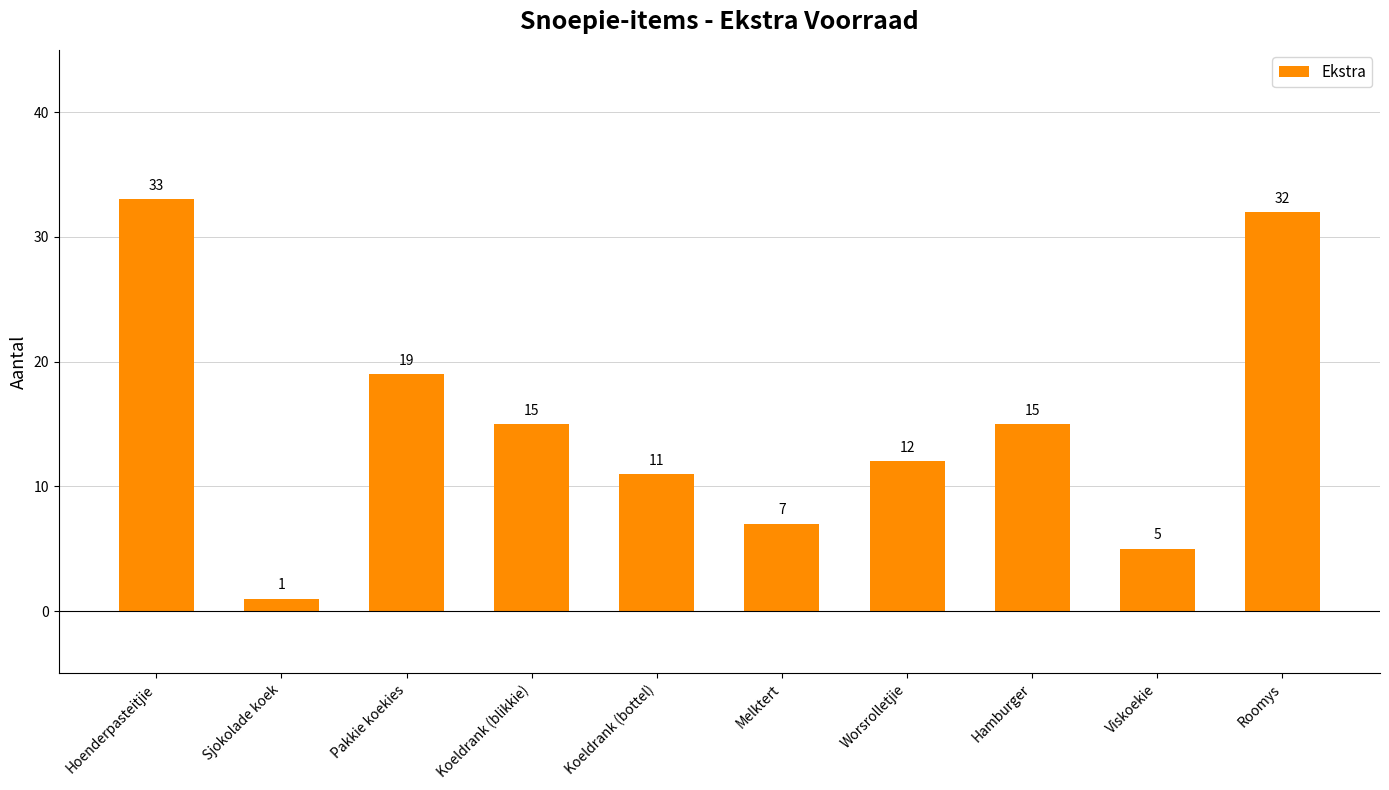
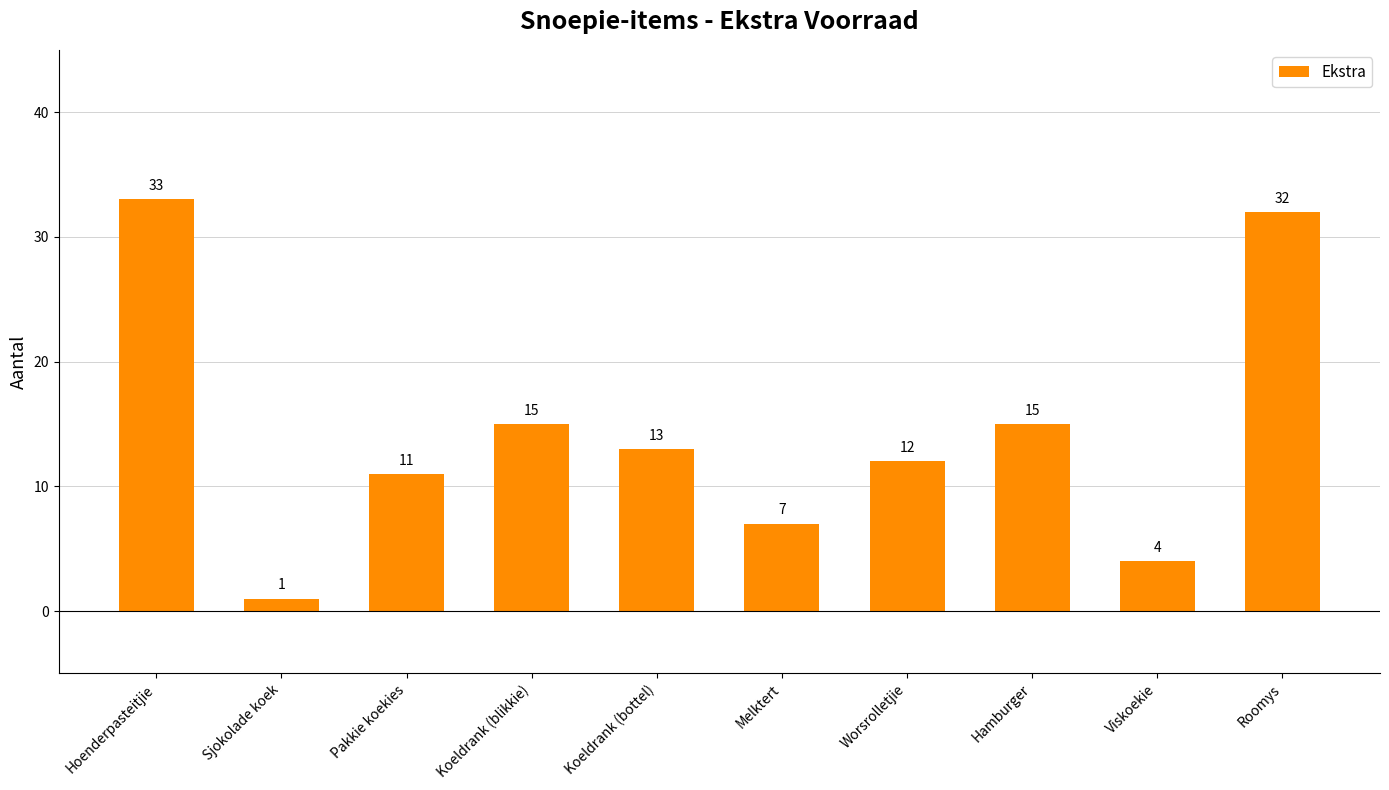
  {
    "Hoenderpasteitjie": 33,
    "Sjokolade koek": 1,
-   "Pakkie koekies": 19,
+   "Pakkie koekies": 11,
    "Koeldrank (blikkie)": 15,
-   "Koeldrank (bottel)": 11,
+   "Koeldrank (bottel)": 13,
    "Melktert": 7,
    "Worsrolletjie": 12,
    "Hamburger": 15,
-   "Viskoekie": 5,
+   "Viskoekie": 4,
    "Roomys": 32
  }
